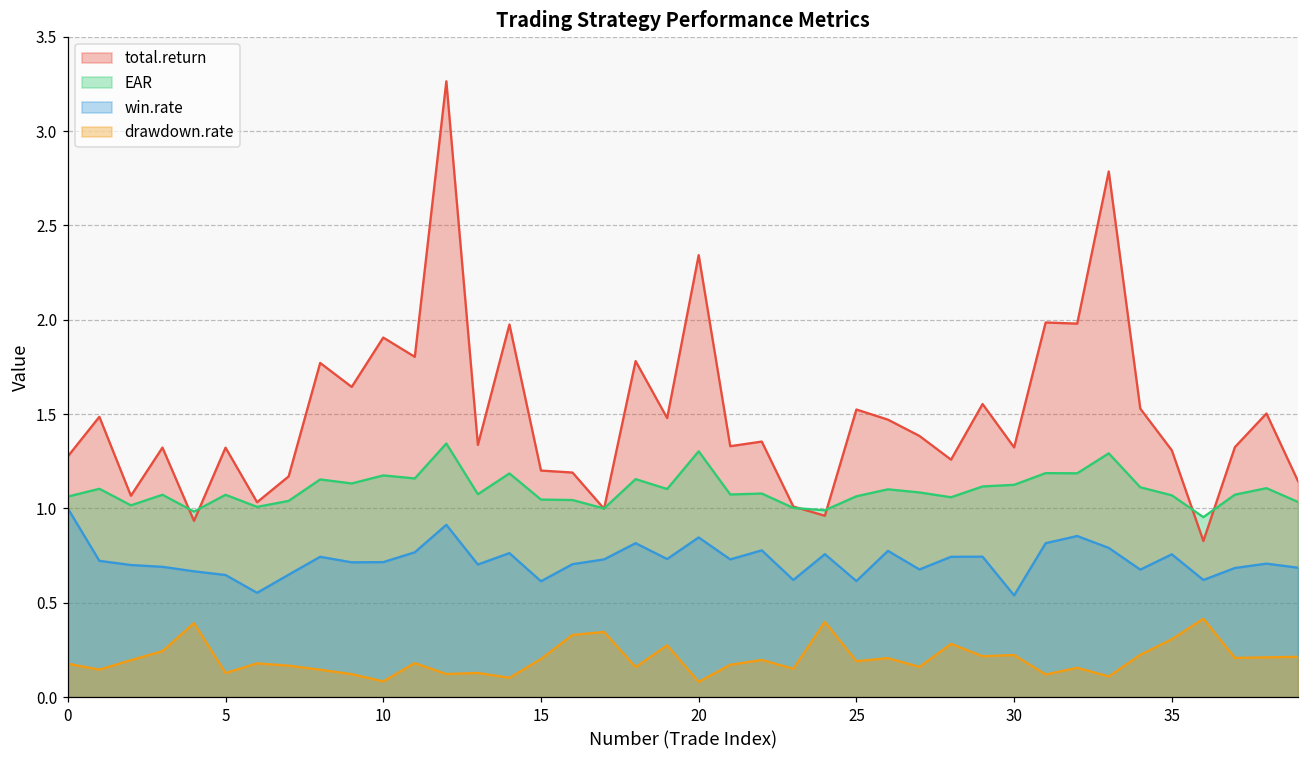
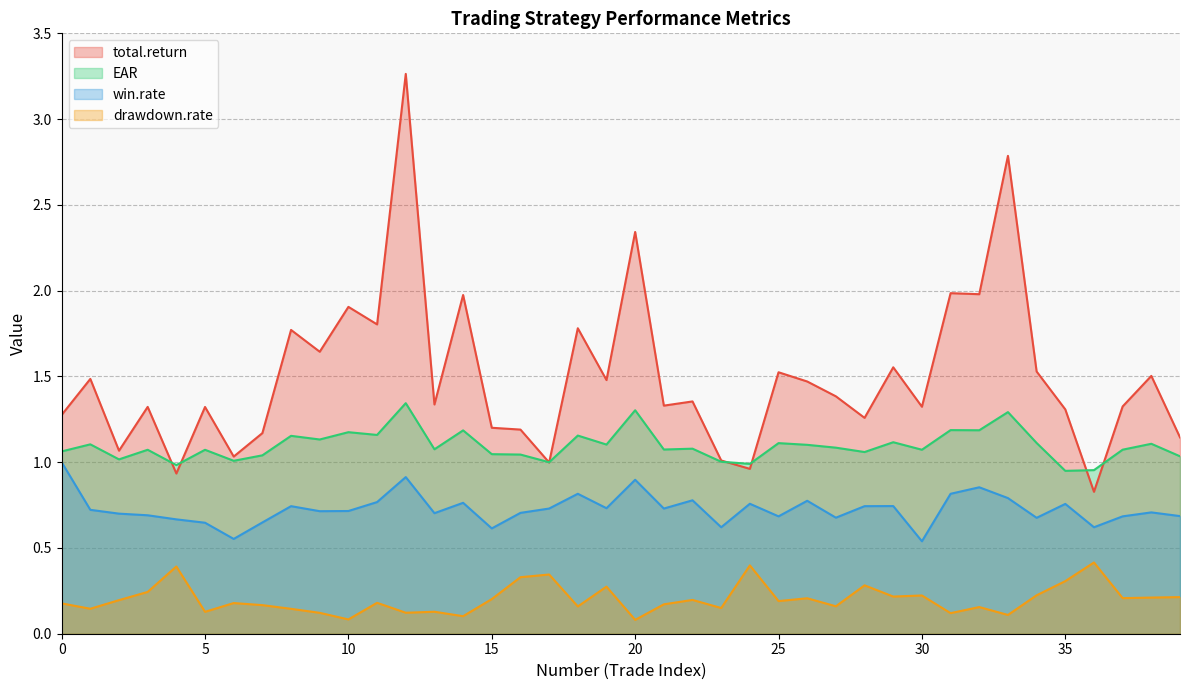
  {
    "EAR": {
      "0": 1.06,
      "5": 1.07,
      "10": 1.17,
      "15": 1.05,
      "20": 1.30,
-     "25": 1.06,
-     "30": 1.13,
-     "35": 1.07
+     "25": 1.11,
+     "30": 1.07,
+     "35": 0.95
    },
    "win.rate": {
      "0": 1.00,
      "5": 0.65,
      "10": 0.72,
      "15": 0.61,
-     "20": 0.85,
-     "25": 0.62,
+     "20": 0.90,
+     "25": 0.68,
      "30": 0.54,
      "35": 0.76
    }
  }
